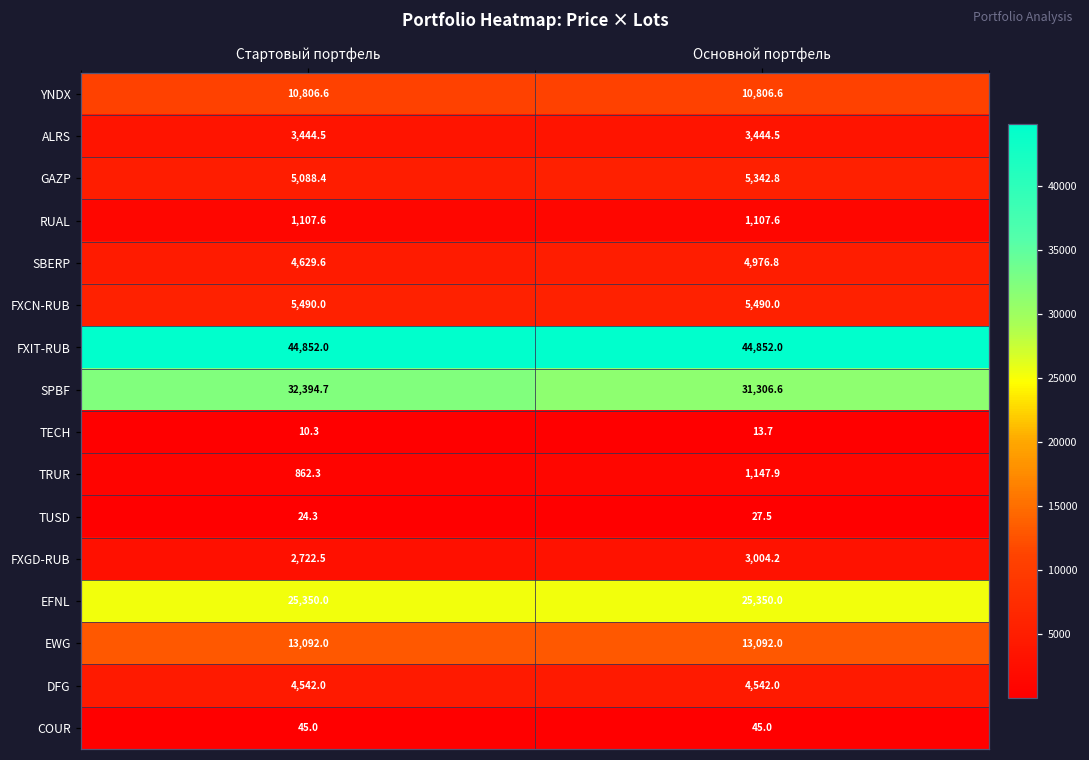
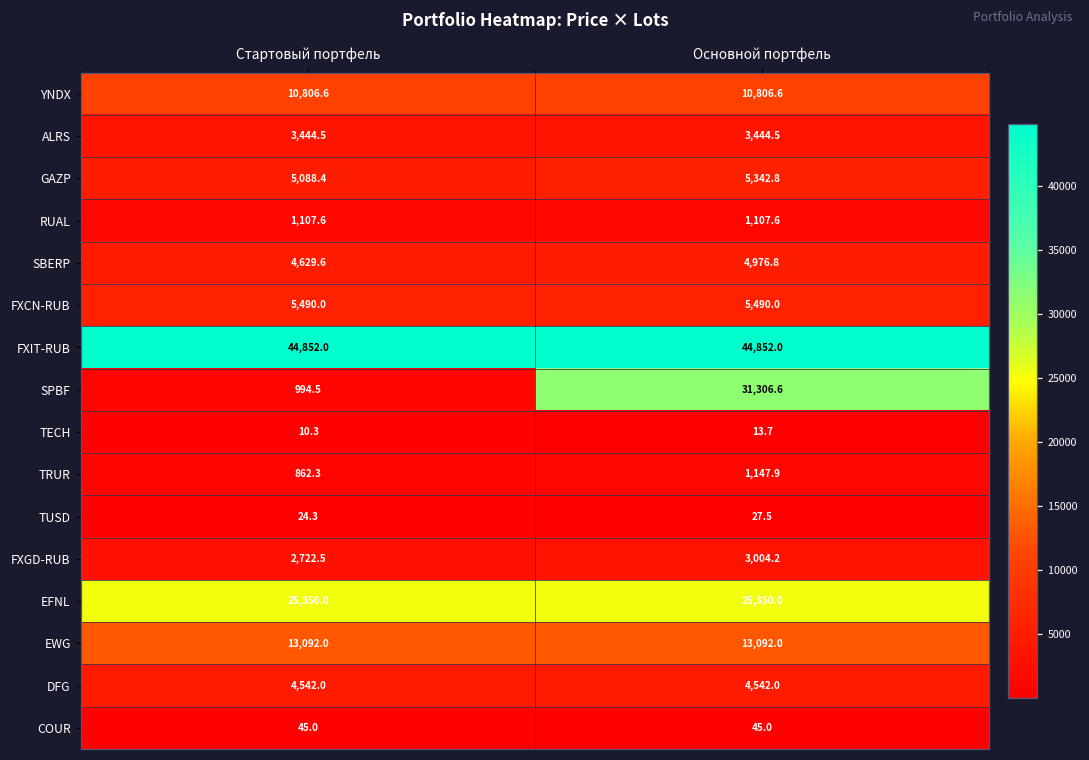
  {
    "YNDX": {
      "Стартовый портфель": "10,806.6",
      "Основной портфель": "10,806.6"
    },
    "ALRS": {
      "Стартовый портфель": "3,444.5",
      "Основной портфель": "3,444.5"
    },
    "GAZP": {
      "Стартовый портфель": "5,088.4",
      "Основной портфель": "5,342.8"
    },
    "RUAL": {
      "Стартовый портфель": "1,107.6",
      "Основной портфель": "1,107.6"
    },
    "SBERP": {
      "Стартовый портфель": "4,629.6",
      "Основной портфель": "4,976.8"
    },
    "FXCN-RUB": {
      "Стартовый портфель": "5,490.0",
      "Основной портфель": "5,490.0"
    },
    "FXIT-RUB": {
      "Стартовый портфель": "44,852.0",
      "Основной портфель": "44,852.0"
    },
    "SPBF": {
-     "Стартовый портфель": "32,394.7",
+     "Стартовый портфель": "994.5",
      "Основной портфель": "31,306.6"
    },
    "TECH": {
      "Стартовый портфель": "10.3",
      "Основной портфель": "13.7"
    },
    "TRUR": {
      "Стартовый портфель": "862.3",
      "Основной портфель": "1,147.9"
    },
    "TUSD": {
      "Стартовый портфель": "24.3",
      "Основной портфель": "27.5"
    },
    "FXGD-RUB": {
      "Стартовый портфель": "2,722.5",
      "Основной портфель": "3,004.2"
    },
    "EFNL": {
      "Стартовый портфель": "25,350.0",
      "Основной портфель": "25,350.0"
    },
    "EWG": {
      "Стартовый портфель": "13,092.0",
      "Основной портфель": "13,092.0"
    },
    "DFG": {
      "Стартовый портфель": "4,542.0",
      "Основной портфель": "4,542.0"
    },
    "COUR": {
      "Стартовый портфель": "45.0",
      "Основной портфель": "45.0"
    }
  }
